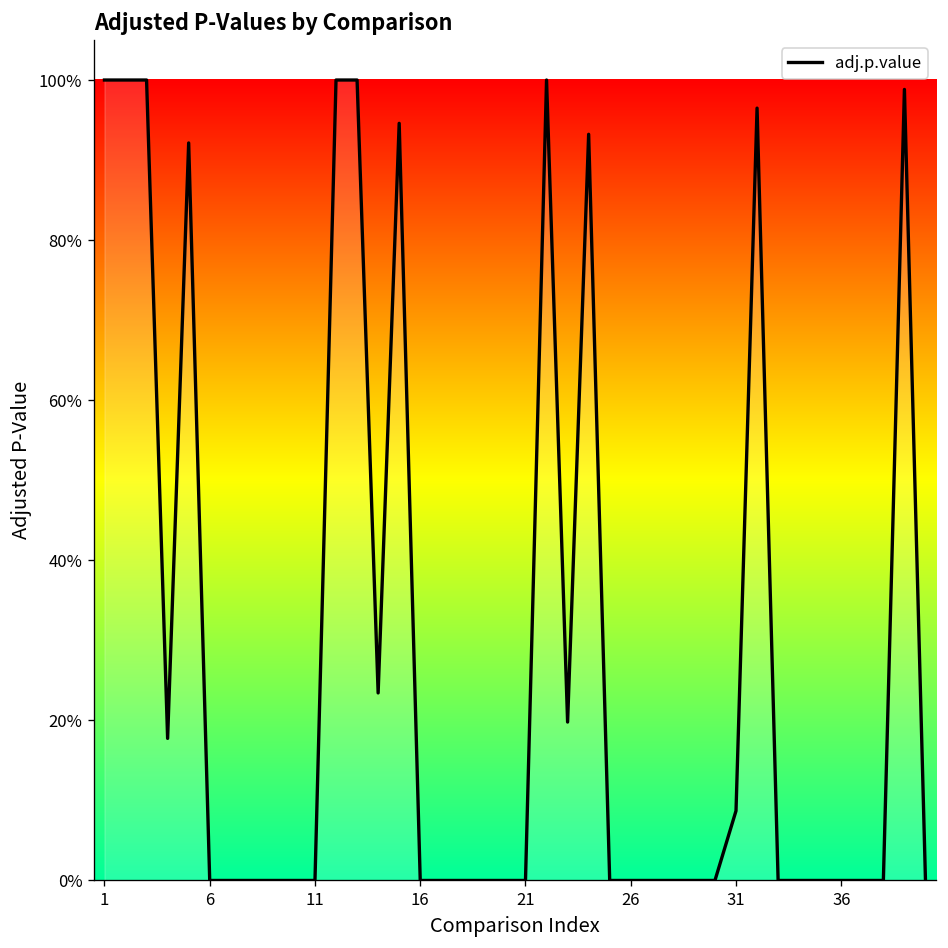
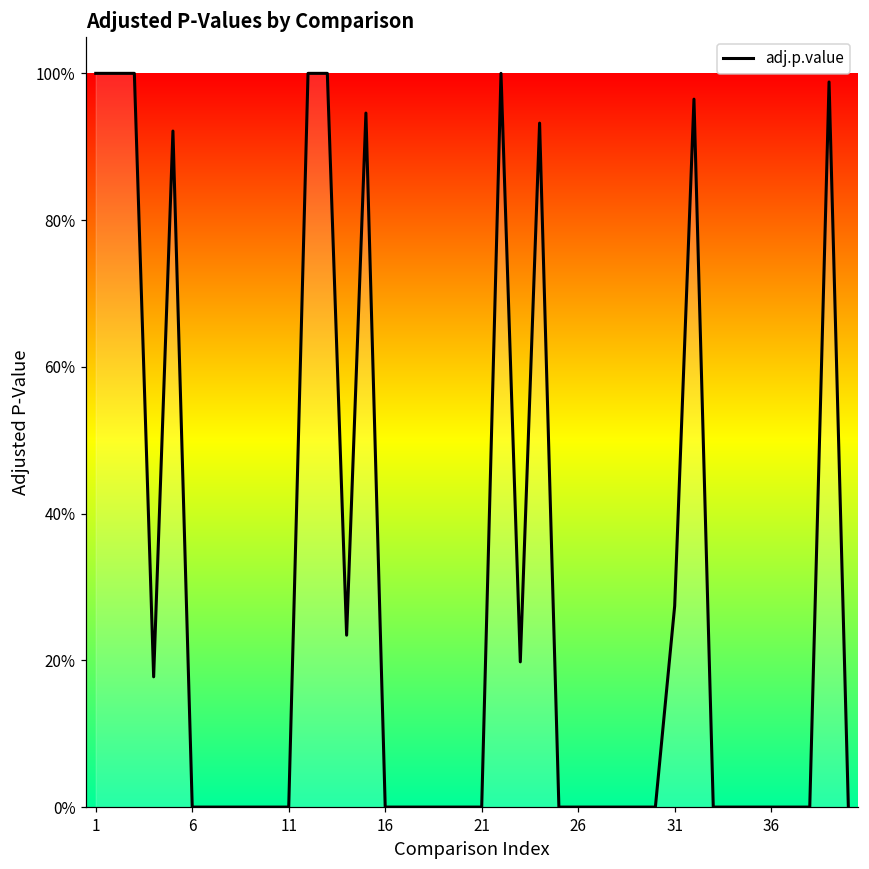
  {
    "1": "100%",
    "6": "0%",
    "11": "0%",
    "16": "0%",
    "21": "0%",
    "26": "0%",
-   "31": "9%",
+   "31": "27%",
    "36": "0%"
  }
